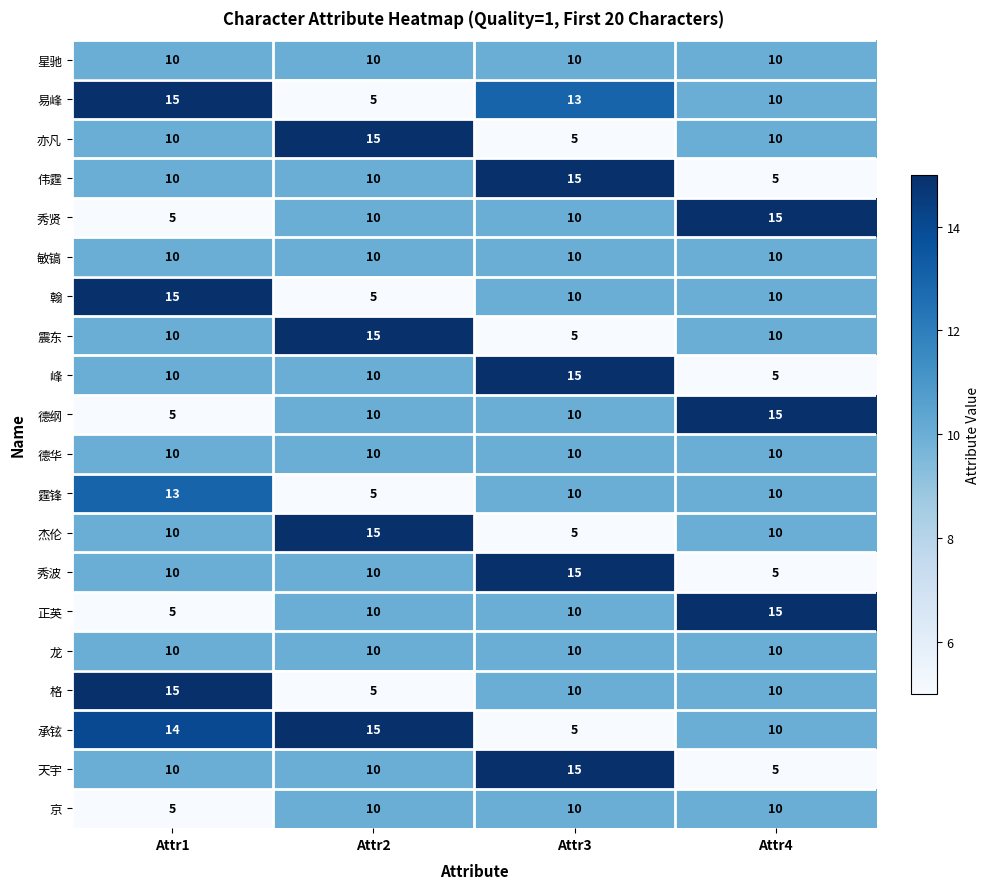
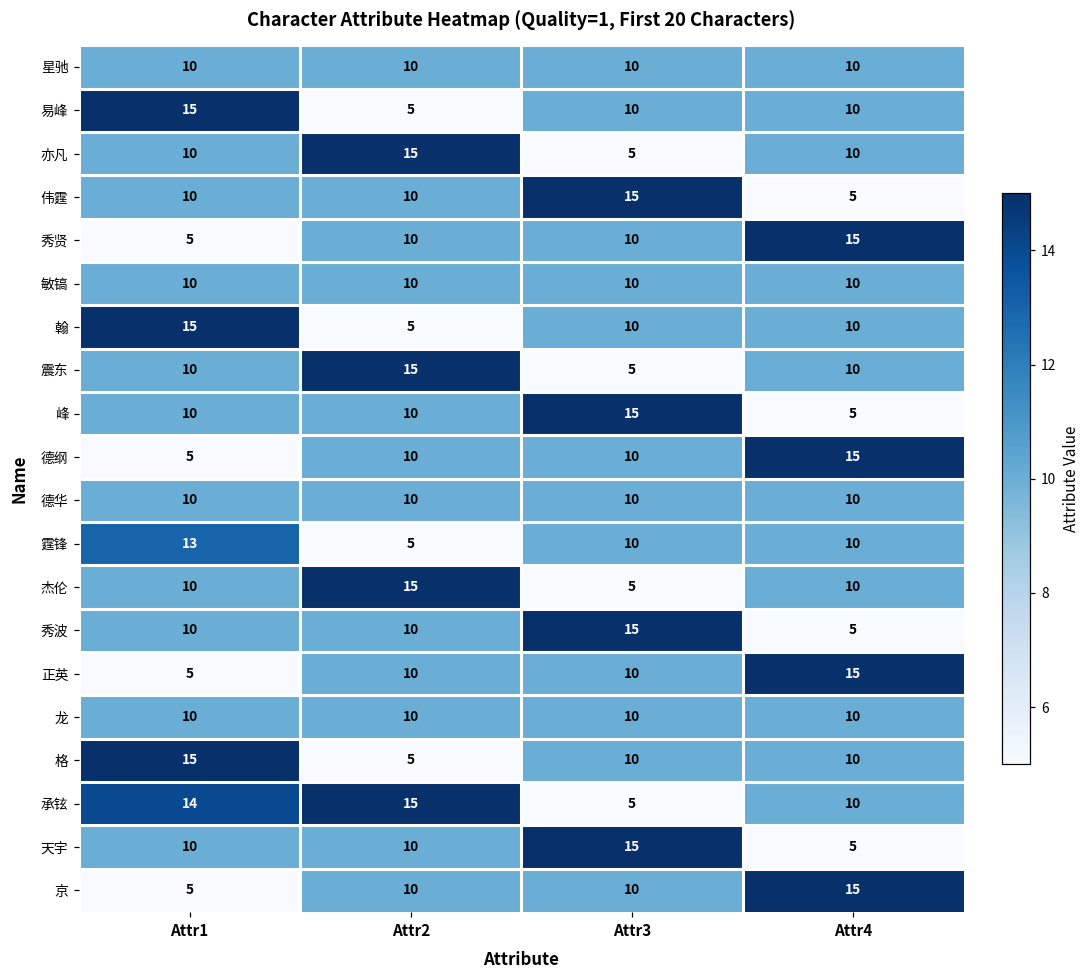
  {
    "星驰": {
      "Attr1": 10,
      "Attr2": 10,
      "Attr3": 10,
      "Attr4": 10
    },
    "易峰": {
      "Attr1": 15,
      "Attr2": 5,
-     "Attr3": 13,
+     "Attr3": 10,
      "Attr4": 10
    },
    "亦凡": {
      "Attr1": 10,
      "Attr2": 15,
      "Attr3": 5,
      "Attr4": 10
    },
    "伟霆": {
      "Attr1": 10,
      "Attr2": 10,
      "Attr3": 15,
      "Attr4": 5
    },
    "秀贤": {
      "Attr1": 5,
      "Attr2": 10,
      "Attr3": 10,
      "Attr4": 15
    },
    "敏镐": {
      "Attr1": 10,
      "Attr2": 10,
      "Attr3": 10,
      "Attr4": 10
    },
    "翰": {
      "Attr1": 15,
      "Attr2": 5,
      "Attr3": 10,
      "Attr4": 10
    },
    "震东": {
      "Attr1": 10,
      "Attr2": 15,
      "Attr3": 5,
      "Attr4": 10
    },
    "峰": {
      "Attr1": 10,
      "Attr2": 10,
      "Attr3": 15,
      "Attr4": 5
    },
    "德纲": {
      "Attr1": 5,
      "Attr2": 10,
      "Attr3": 10,
      "Attr4": 15
    },
    "德华": {
      "Attr1": 10,
      "Attr2": 10,
      "Attr3": 10,
      "Attr4": 10
    },
    "霆锋": {
      "Attr1": 13,
      "Attr2": 5,
      "Attr3": 10,
      "Attr4": 10
    },
    "杰伦": {
      "Attr1": 10,
      "Attr2": 15,
      "Attr3": 5,
      "Attr4": 10
    },
    "秀波": {
      "Attr1": 10,
      "Attr2": 10,
      "Attr3": 15,
      "Attr4": 5
    },
    "正英": {
      "Attr1": 5,
      "Attr2": 10,
      "Attr3": 10,
      "Attr4": 15
    },
    "龙": {
      "Attr1": 10,
      "Attr2": 10,
      "Attr3": 10,
      "Attr4": 10
    },
    "格": {
      "Attr1": 15,
      "Attr2": 5,
      "Attr3": 10,
      "Attr4": 10
    },
    "承铉": {
      "Attr1": 14,
      "Attr2": 15,
      "Attr3": 5,
      "Attr4": 10
    },
    "天宇": {
      "Attr1": 10,
      "Attr2": 10,
      "Attr3": 15,
      "Attr4": 5
    },
    "京": {
      "Attr1": 5,
      "Attr2": 10,
      "Attr3": 10,
-     "Attr4": 10
+     "Attr4": 15
    }
  }
